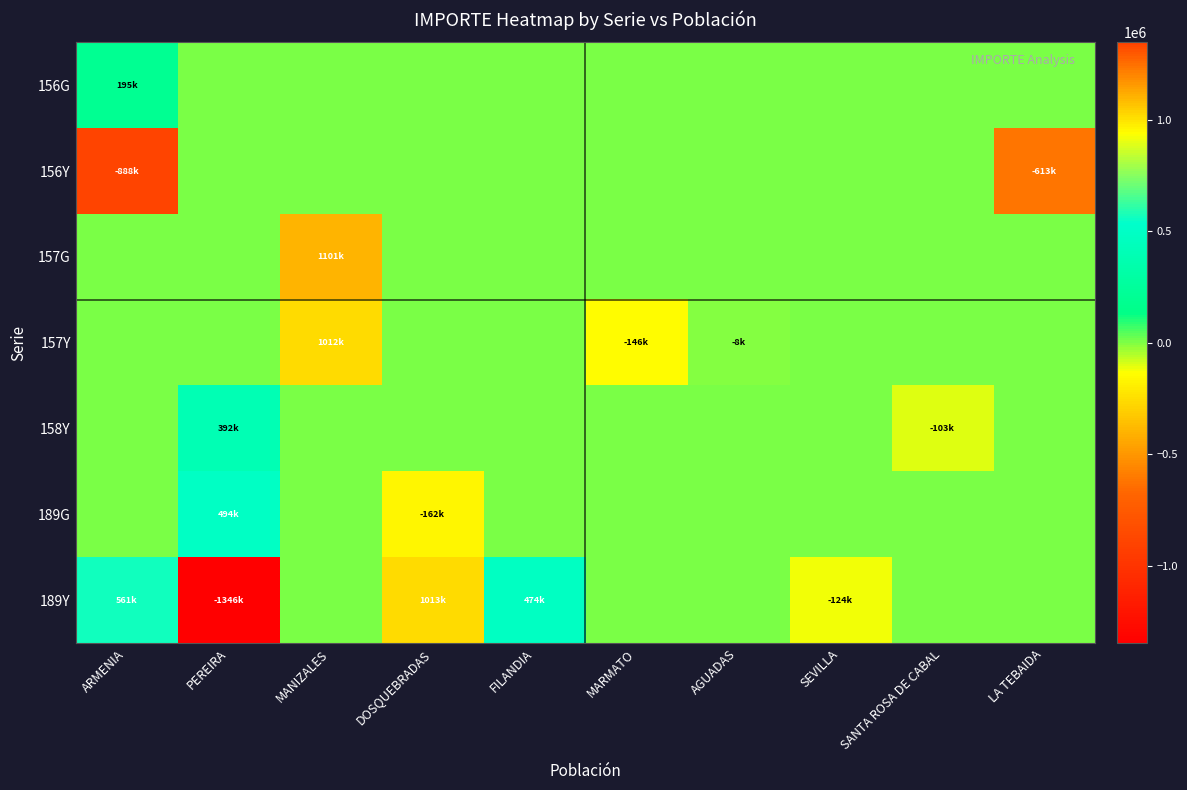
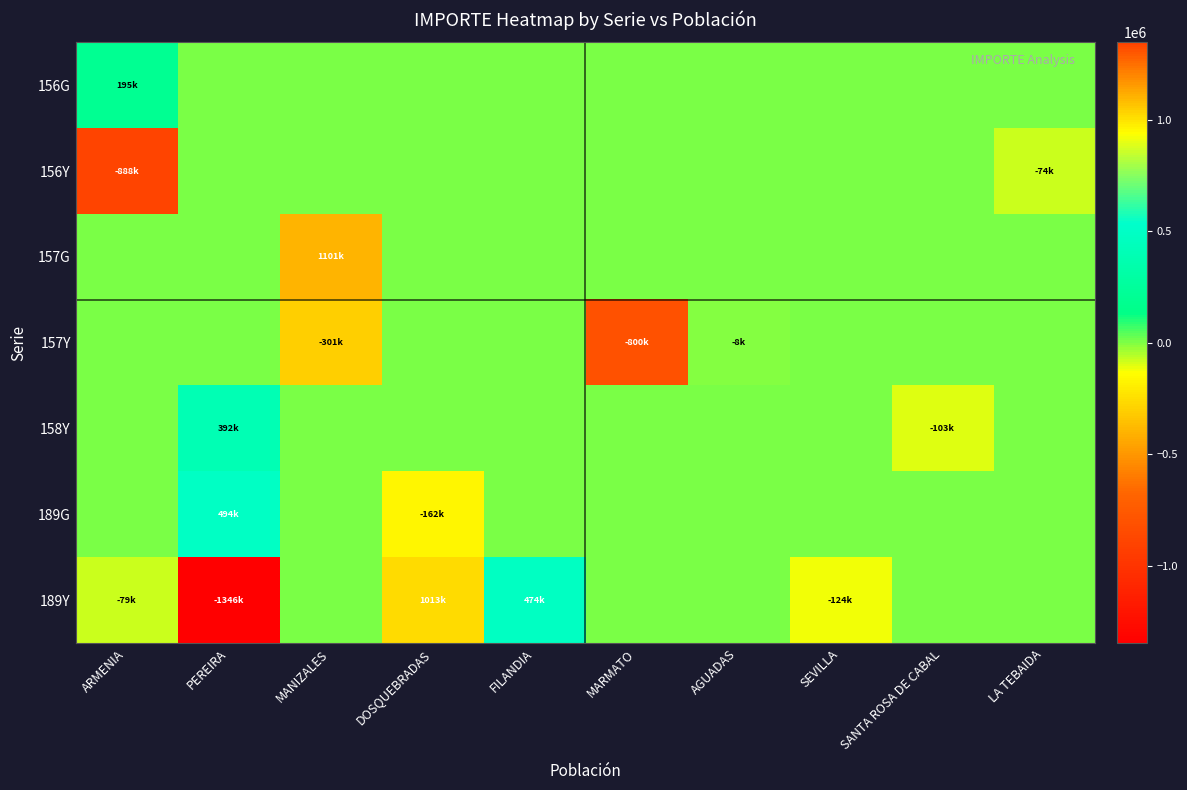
  {
    "156G": {
      "ARMENIA": "195k"
    },
    "156Y": {
      "ARMENIA": "-888k",
-     "LA TEBAIDA": "-613k"
+     "LA TEBAIDA": "-74k"
    },
    "157G": {
      "MANIZALES": "1101k"
    },
    "157Y": {
-     "MANIZALES": "1012k",
-     "MARMATO": "-146k",
+     "MANIZALES": "-301k",
+     "MARMATO": "-800k",
      "AGUADAS": "-8k"
    },
    "158Y": {
      "PEREIRA": "392k",
      "SANTA ROSA DE CABAL": "-103k"
    },
    "189G": {
      "PEREIRA": "494k",
      "DOSQUEBRADAS": "-162k"
    },
    "189Y": {
-     "ARMENIA": "561k",
+     "ARMENIA": "-79k",
      "PEREIRA": "-1346k",
      "DOSQUEBRADAS": "1013k",
      "FILANDIA": "474k",
      "SEVILLA": "-124k"
    }
  }
